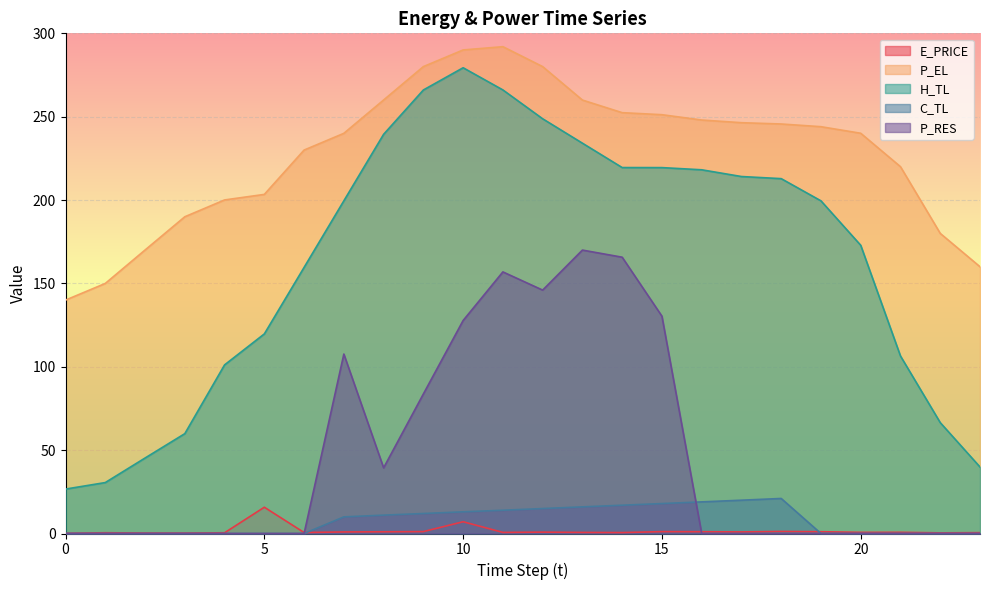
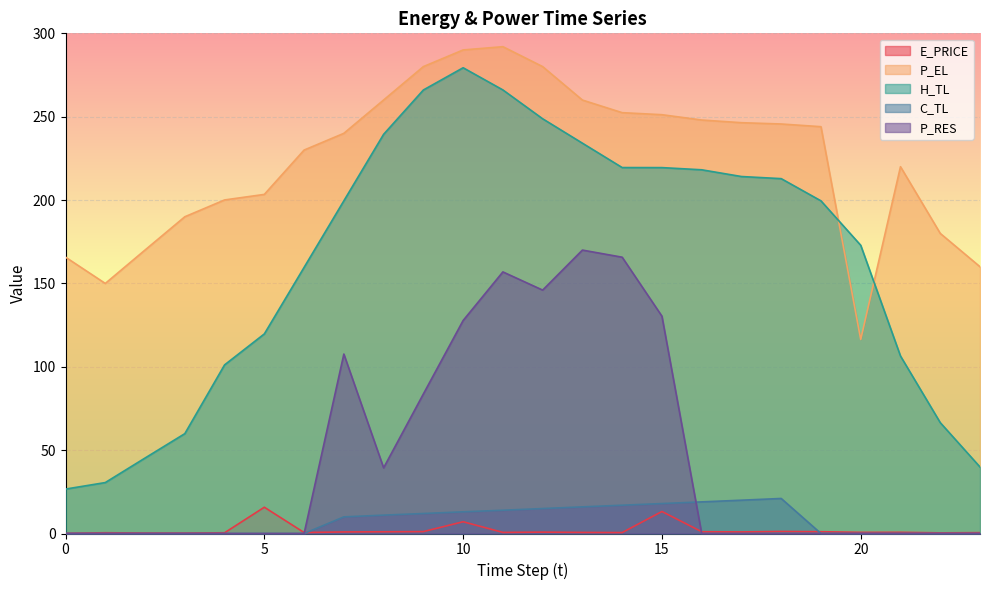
  {
    "E_PRICE": {
      "5": 16,
      "10": 7,
-     "15": 1
+     "15": 13
    },
    "P_EL": {
-     "0": 140,
+     "0": 166,
      "5": 203,
      "10": 290,
      "15": 251,
-     "20": 240
+     "20": 116
    }
  }
